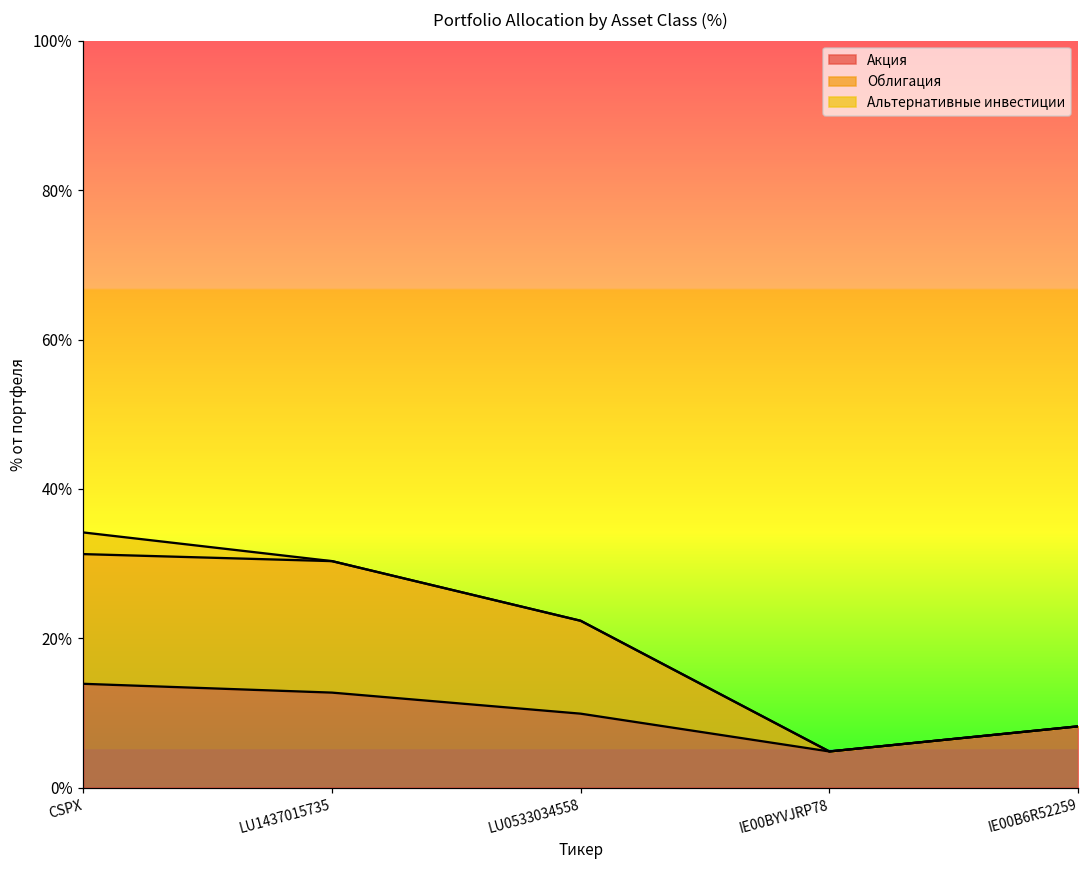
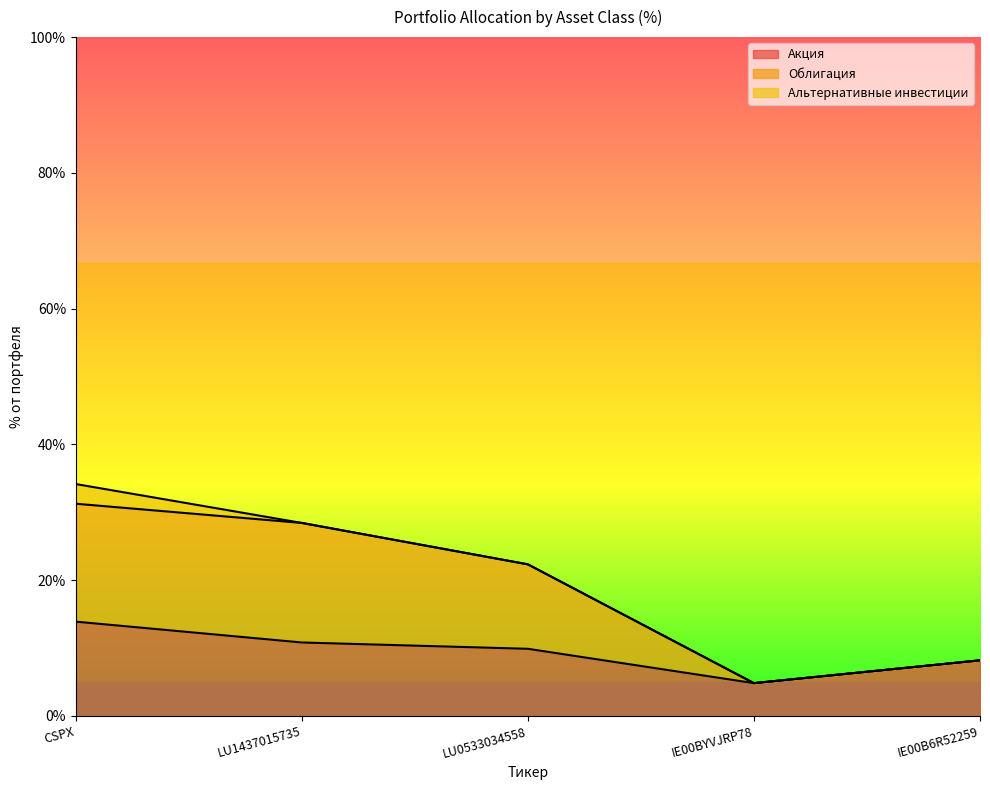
  {
    "Акция": {
      "CSPX": "14%",
-     "LU1437015735": "13%",
+     "LU1437015735": "11%",
      "LU0533034558": "10%"
    }
  }
